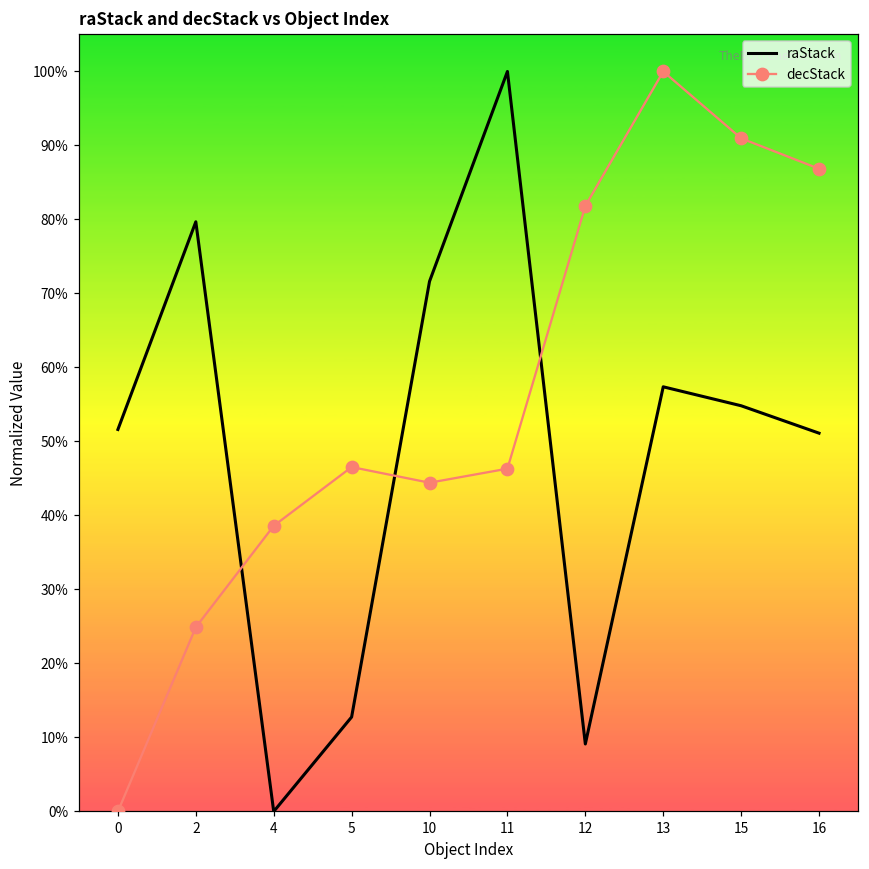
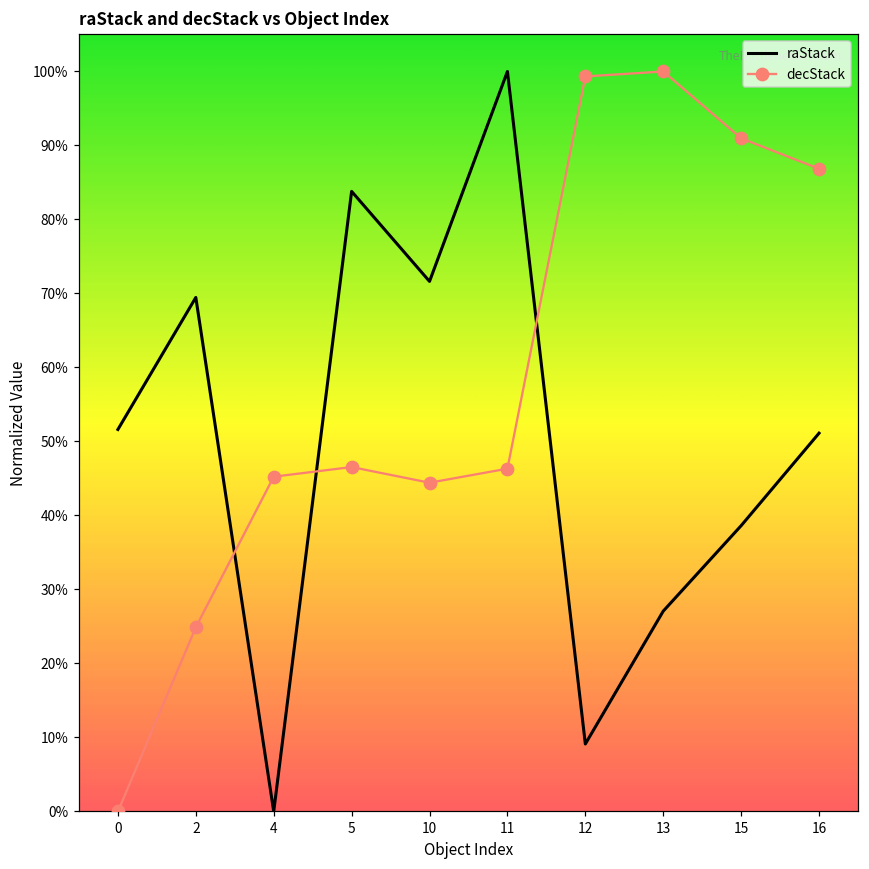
  {
    "raStack": {
      "0": "52%",
-     "2": "80%",
+     "2": "69%",
      "4": "0%",
-     "5": "13%",
+     "5": "84%",
      "10": "72%",
      "11": "100%",
      "12": "9%",
-     "13": "57%",
-     "15": "55%",
+     "13": "27%",
+     "15": "39%",
      "16": "51%"
    },
    "decStack": {
      "0": "0%",
      "2": "25%",
-     "4": "39%",
+     "4": "45%",
      "5": "47%",
      "10": "44%",
      "11": "46%",
-     "12": "82%",
+     "12": "99%",
      "13": "100%",
      "15": "91%",
      "16": "87%"
    }
  }
